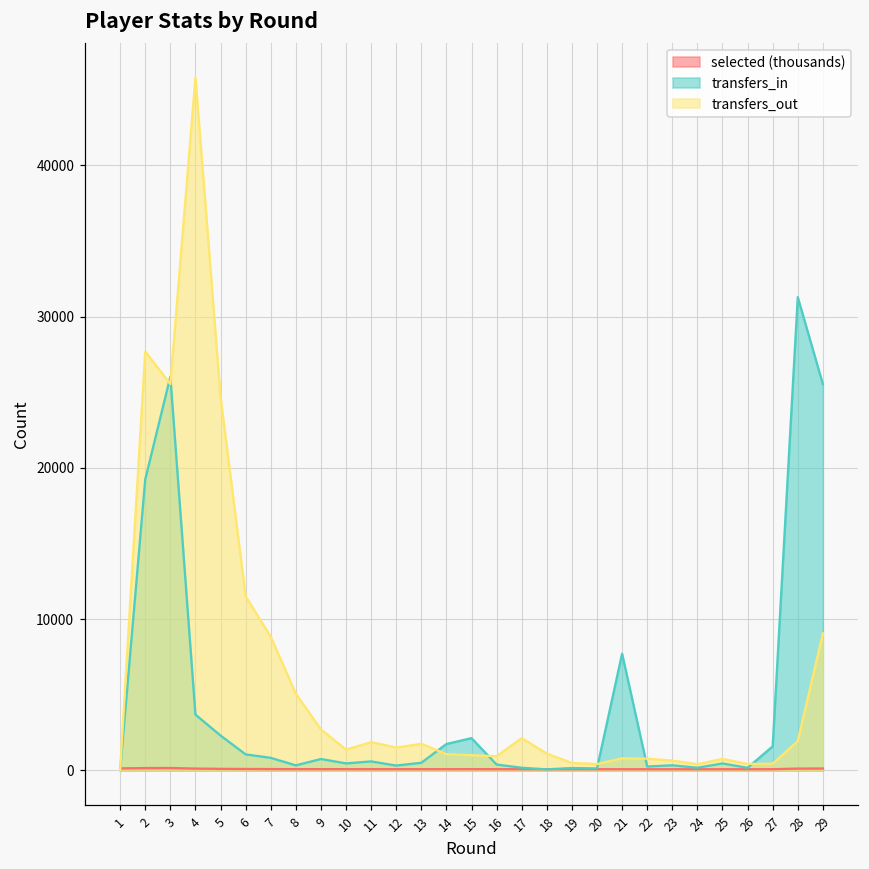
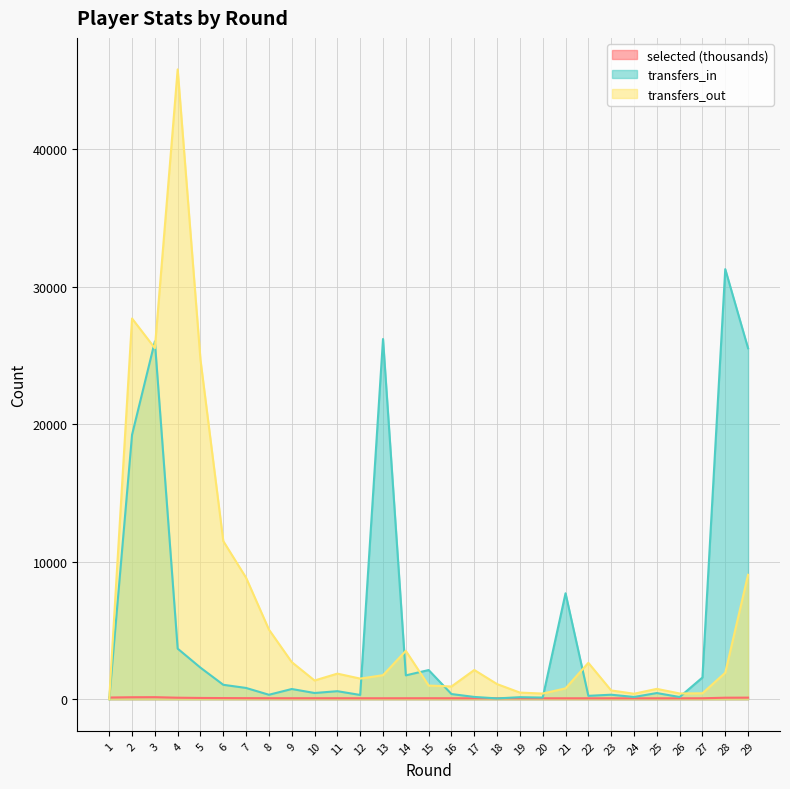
  {
    "selected (thousands)": {
      "2": 200,
      "3": 200,
      "4": 100,
      "5": 100,
      "6": 100,
      "7": 100,
      "8": 100,
      "9": 100,
      "10": 100,
      "11": 100,
      "12": 100,
      "13": 100,
      "14": 100,
      "15": 100,
      "16": 100,
      "21": 100,
      "23": 100,
      "25": 100,
      "27": 100,
      "28": 100,
      "29": 100
    },
    "transfers_in": {
      "2": 19200,
      "3": 26000,
      "4": 3700,
      "5": 2300,
      "6": 1100,
      "7": 800,
      "8": 300,
      "9": 700,
      "10": 500,
      "11": 600,
      "12": 300,
-     "13": 500,
+     "13": 26200,
      "14": 1700,
      "15": 2100,
      "16": 400,
      "21": 7700,
      "23": 300,
      "25": 500,
      "27": 1600,
      "28": 31300,
      "29": 25500
    },
    "transfers_out": {
      "2": 27700,
      "3": 25500,
      "4": 45800,
      "5": 24700,
      "6": 11500,
      "7": 8800,
      "8": 5100,
      "9": 2700,
      "10": 1400,
      "11": 1900,
      "12": 1500,
      "13": 1800,
-     "14": 1100,
+     "14": 3500,
      "15": 1000,
      "16": 900,
      "17": 2100,
      "18": 1100,
      "19": 500,
      "20": 400,
      "21": 800,
-     "22": 800,
+     "22": 2700,
      "23": 600,
      "24": 400,
      "25": 800,
      "26": 400,
      "27": 400,
      "28": 1900,
      "29": 9100
    }
  }
